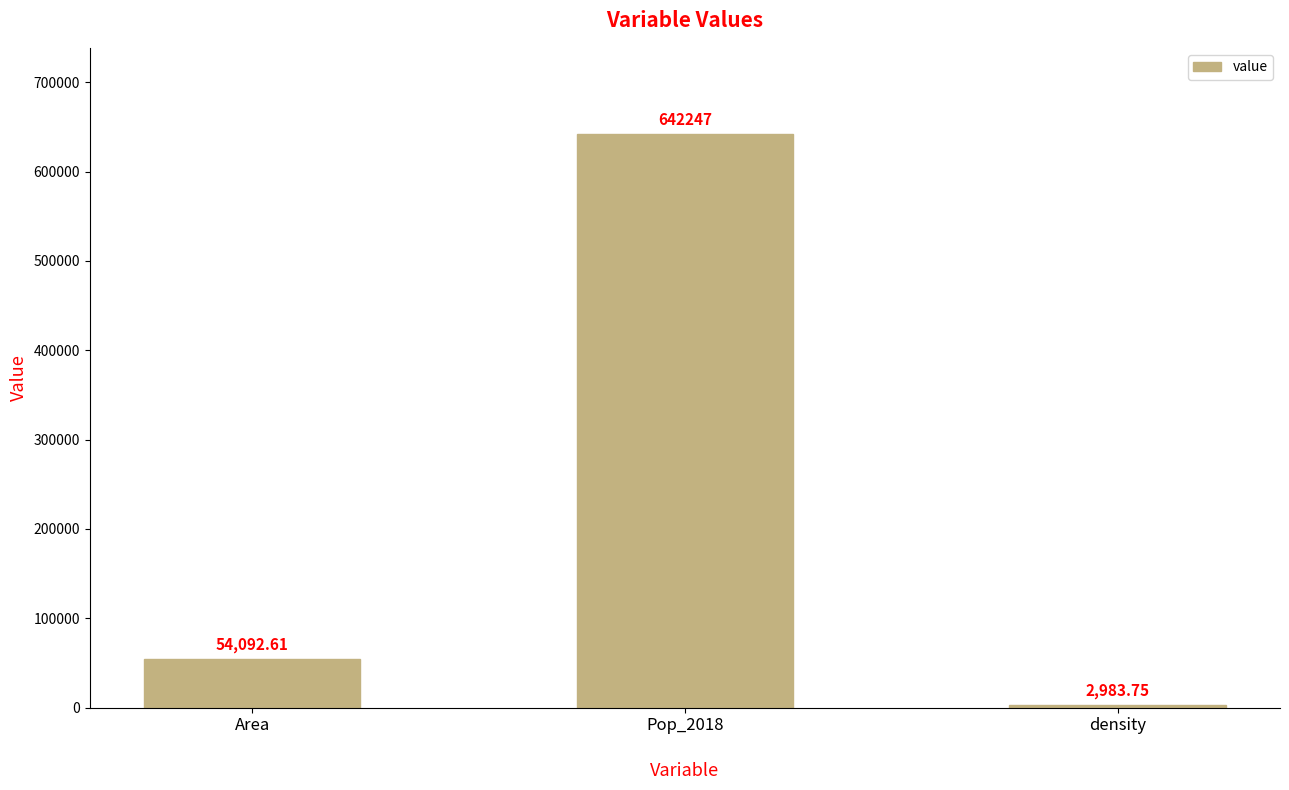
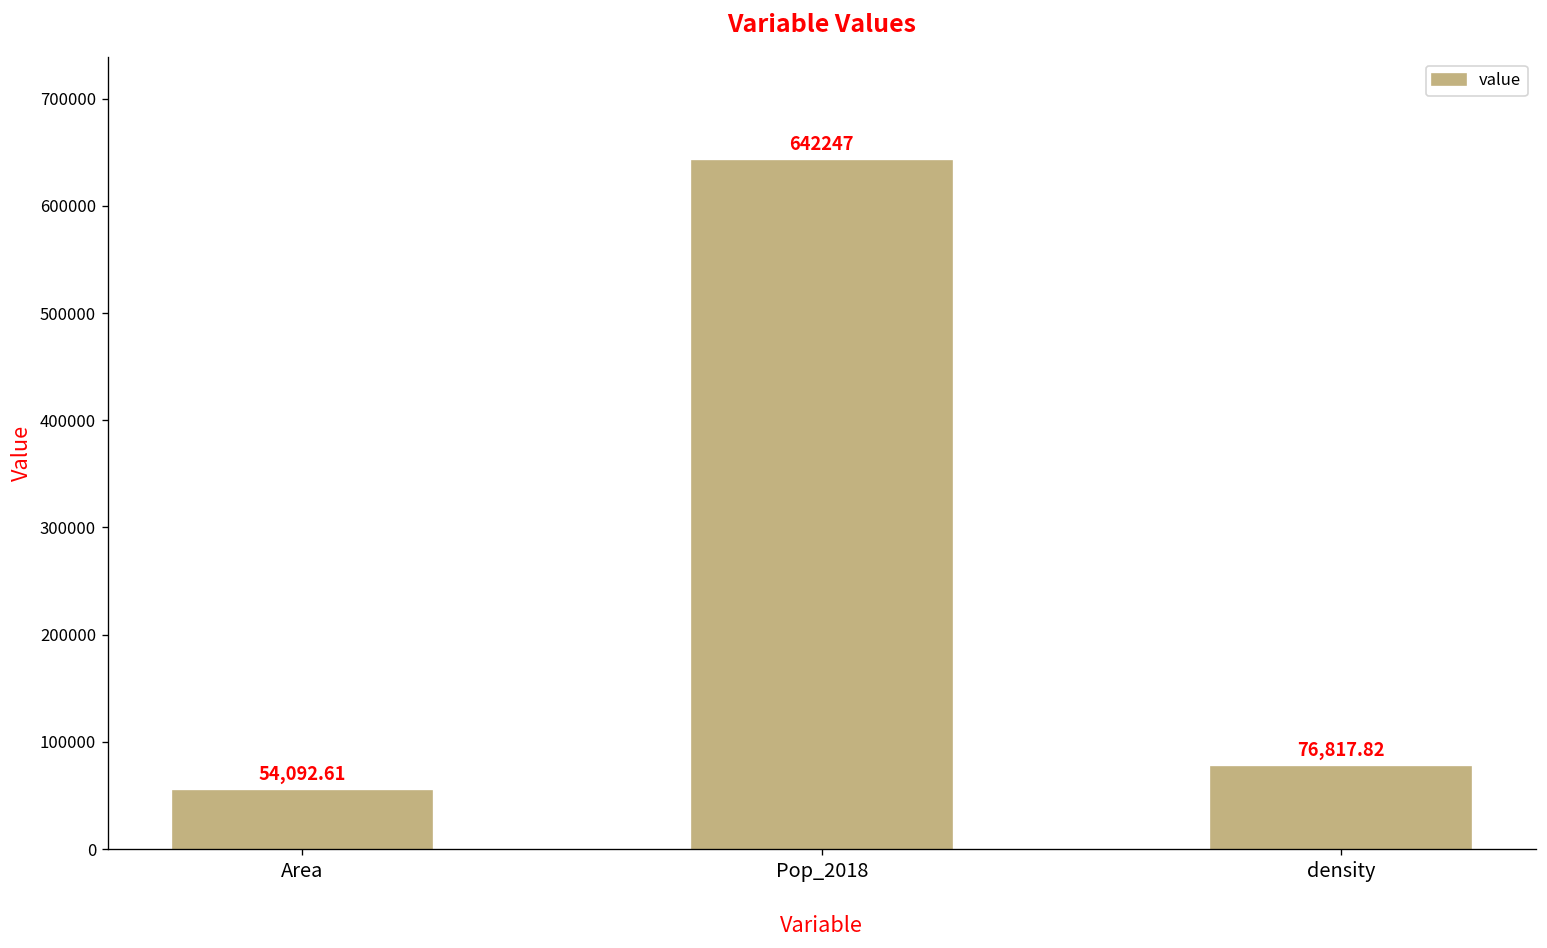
  {
    "Area": "54,092.61",
    "Pop_2018": "642247",
-   "density": "2,983.75"
+   "density": "76,817.82"
  }
